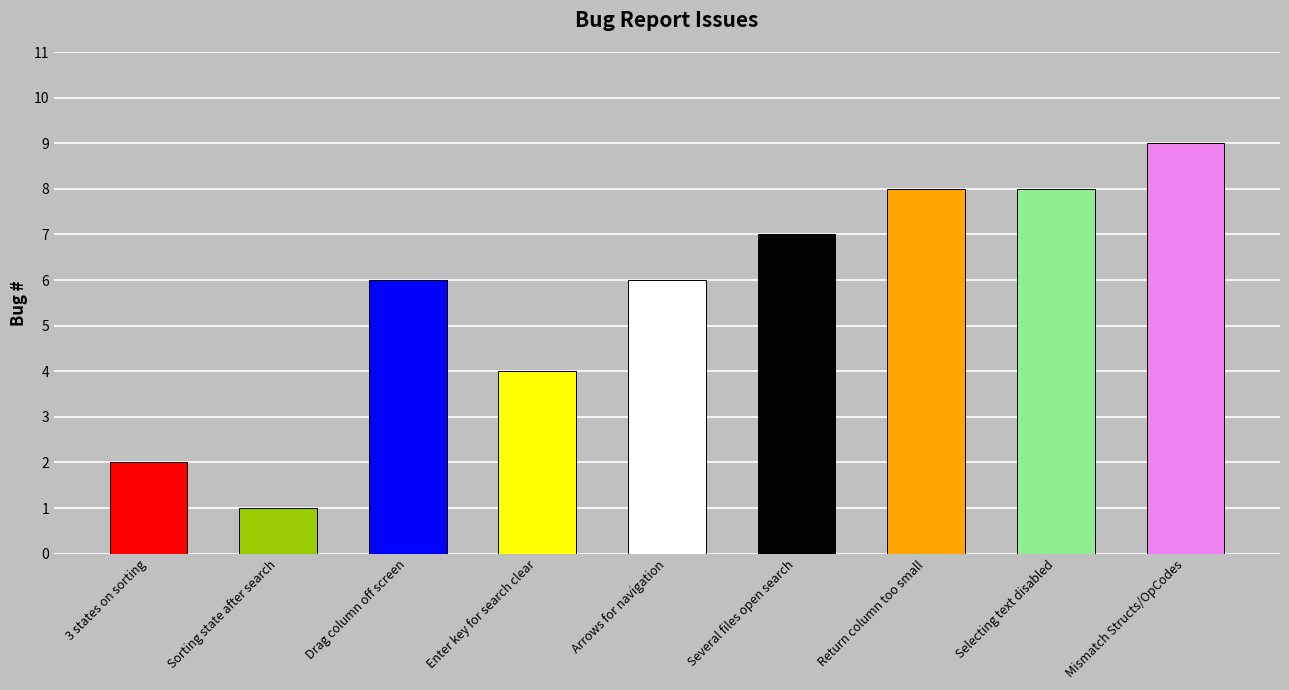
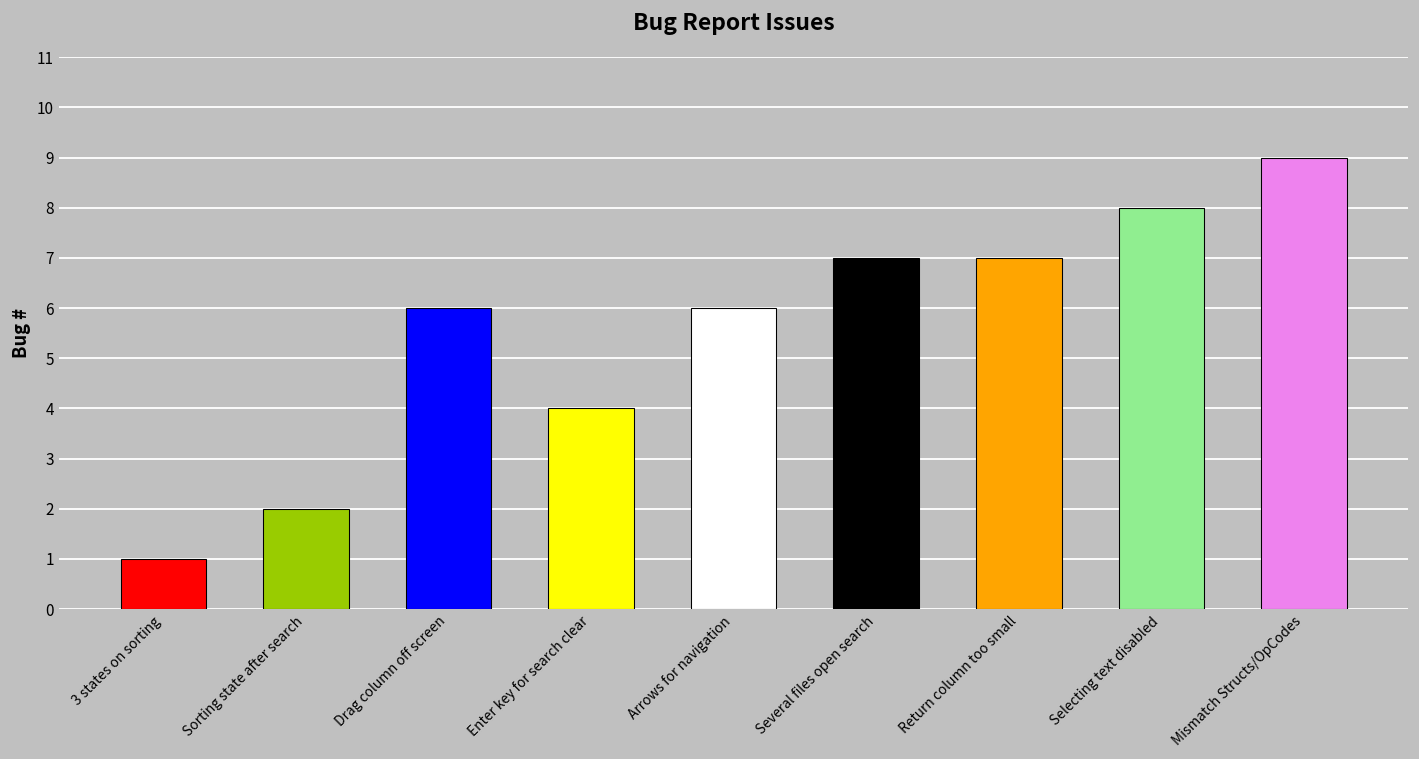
  {
-   "3 states on sorting": 2,
-   "Sorting state after search": 1,
+   "3 states on sorting": 1,
+   "Sorting state after search": 2,
    "Drag column off screen": 6,
    "Enter key for search clear": 4,
    "Arrows for navigation": 6,
    "Several files open search": 7,
-   "Return column too small": 8,
+   "Return column too small": 7,
    "Selecting text disabled": 8,
    "Mismatch Structs/OpCodes": 9
  }
